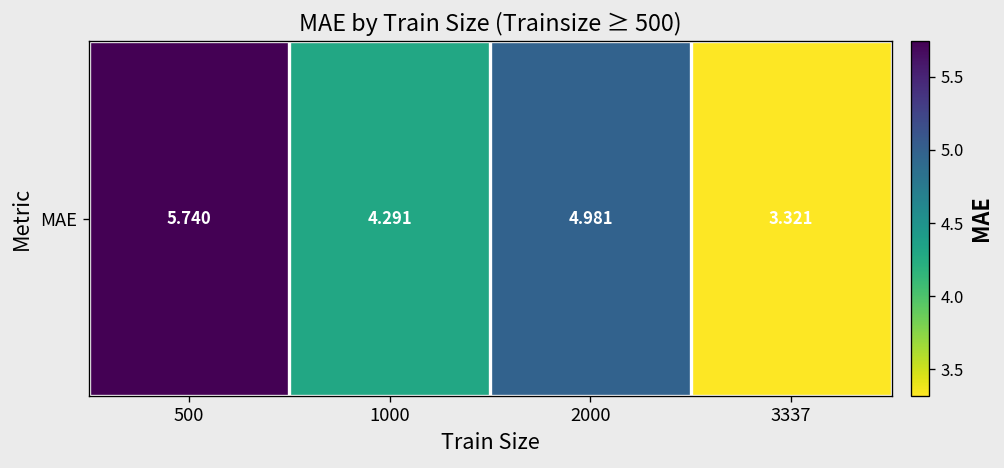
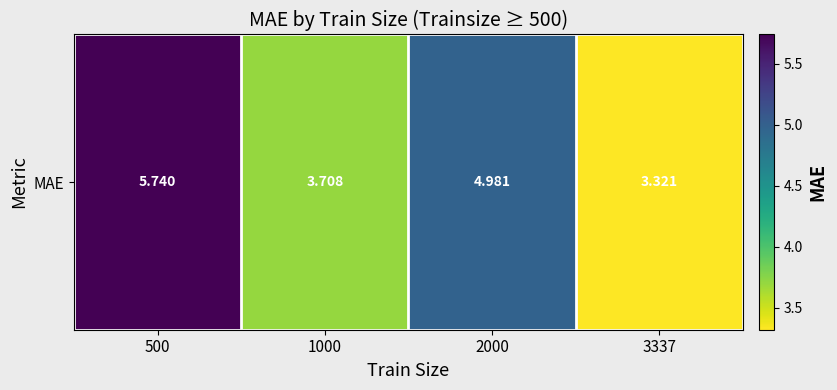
  {
    "MAE": {
      "500": 5.740,
-     "1000": 4.291,
+     "1000": 3.708,
      "2000": 4.981,
      "3337": 3.321
    }
  }
